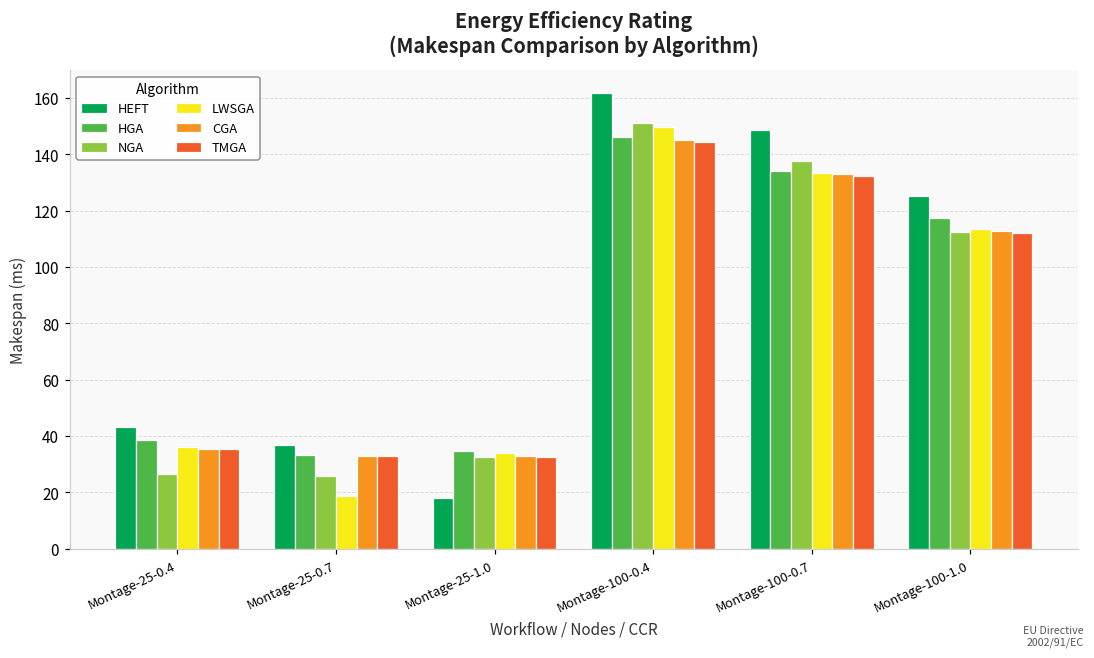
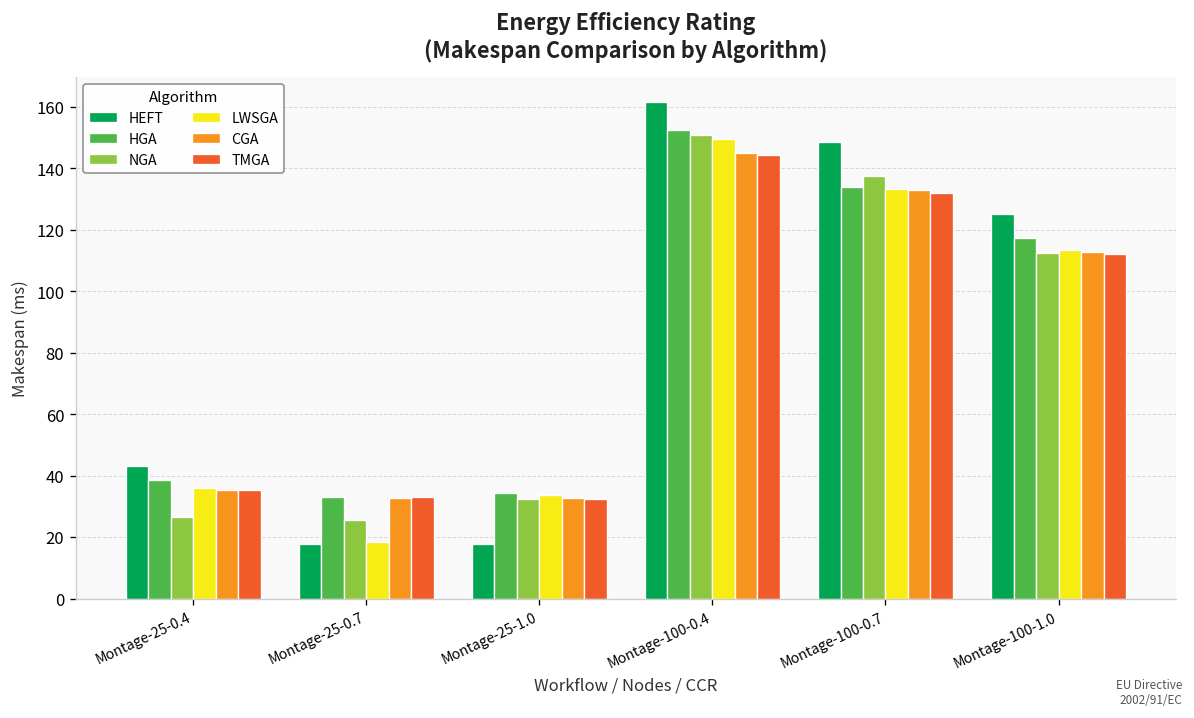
  {
    "HEFT": {
      "Montage-25-0.4": 43,
-     "Montage-25-0.7": 37,
+     "Montage-25-0.7": 18,
      "Montage-25-1.0": 18,
      "Montage-100-0.4": 162,
      "Montage-100-0.7": 149,
      "Montage-100-1.0": 125
    },
    "HGA": {
      "Montage-25-0.4": 39,
      "Montage-25-0.7": 33,
      "Montage-25-1.0": 34,
-     "Montage-100-0.4": 146,
+     "Montage-100-0.4": 152,
      "Montage-100-0.7": 134,
      "Montage-100-1.0": 117
    },
    "NGA": {
      "Montage-25-0.4": 27,
      "Montage-25-0.7": 26,
      "Montage-25-1.0": 32,
      "Montage-100-0.4": 151,
      "Montage-100-0.7": 137,
      "Montage-100-1.0": 112
    },
    "LWSGA": {
      "Montage-25-0.4": 36,
      "Montage-25-0.7": 19,
      "Montage-25-1.0": 34,
      "Montage-100-0.4": 150,
      "Montage-100-0.7": 133,
      "Montage-100-1.0": 114
    }
  }
